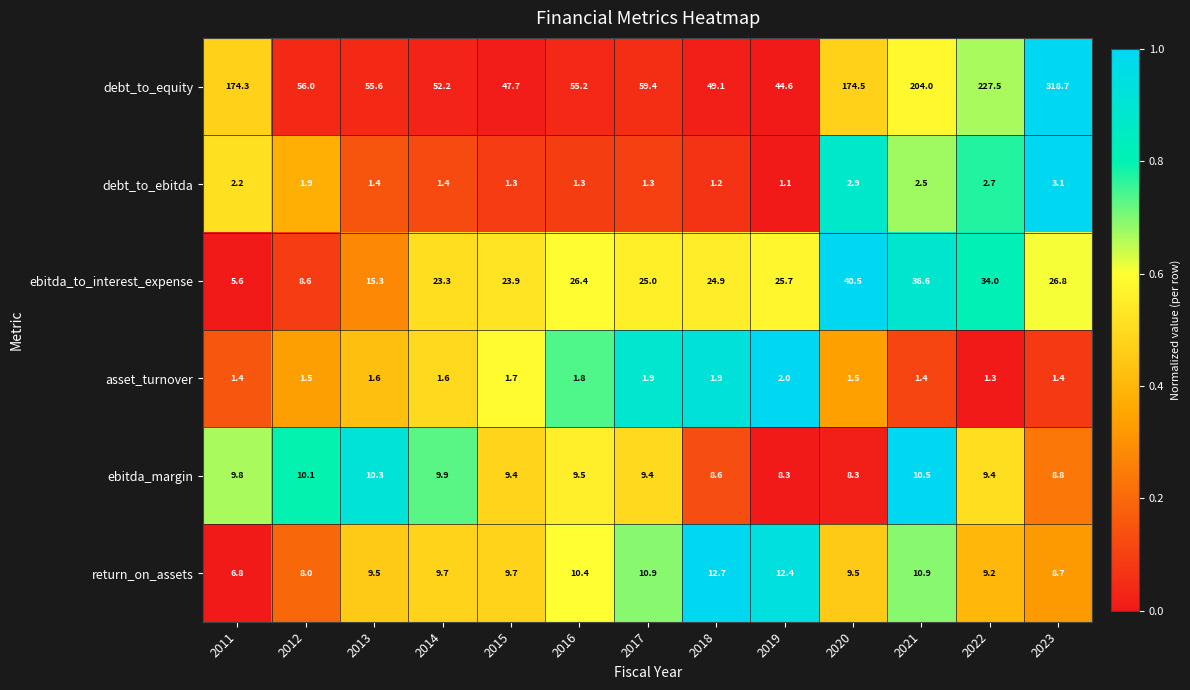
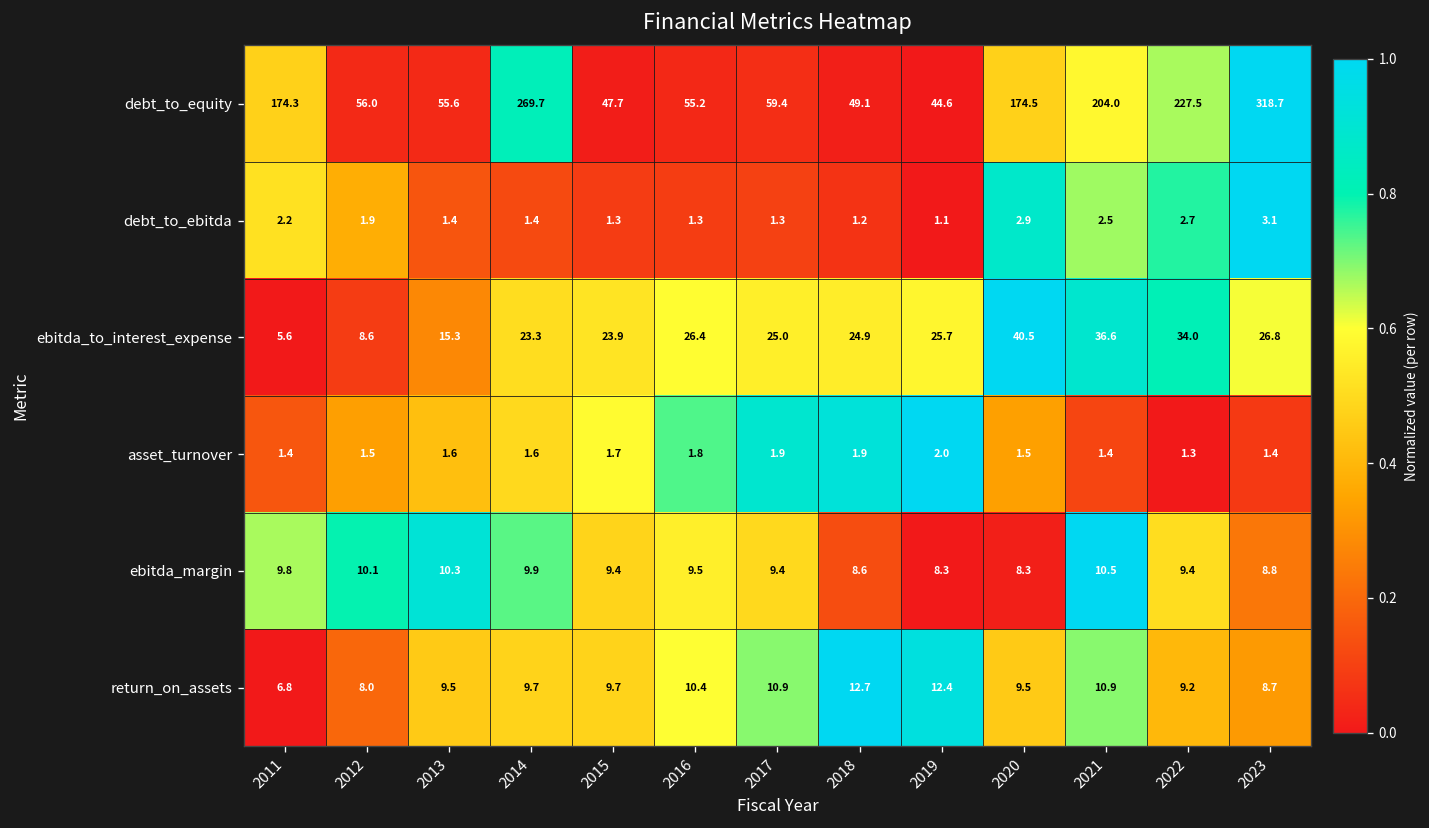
  {
    "debt_to_equity": {
      "2011": 174.3,
      "2012": 56.0,
      "2013": 55.6,
-     "2014": 52.2,
+     "2014": 269.7,
      "2015": 47.7,
      "2016": 55.2,
      "2017": 59.4,
      "2018": 49.1,
      "2019": 44.6,
      "2020": 174.5,
      "2021": 204.0,
      "2022": 227.5,
      "2023": 318.7
    },
    "debt_to_ebitda": {
      "2011": 2.2,
      "2012": 1.9,
      "2013": 1.4,
      "2014": 1.4,
      "2015": 1.3,
      "2016": 1.3,
      "2017": 1.3,
      "2018": 1.2,
      "2019": 1.1,
      "2020": 2.9,
      "2021": 2.5,
      "2022": 2.7,
      "2023": 3.1
    },
    "ebitda_to_interest_expense": {
      "2011": 5.6,
      "2012": 8.6,
      "2013": 15.3,
      "2014": 23.3,
      "2015": 23.9,
      "2016": 26.4,
      "2017": 25.0,
      "2018": 24.9,
      "2019": 25.7,
      "2020": 40.5,
      "2021": 36.6,
      "2022": 34.0,
      "2023": 26.8
    },
    "asset_turnover": {
      "2011": 1.4,
      "2012": 1.5,
      "2013": 1.6,
      "2014": 1.6,
      "2015": 1.7,
      "2016": 1.8,
      "2017": 1.9,
      "2018": 1.9,
      "2019": 2.0,
      "2020": 1.5,
      "2021": 1.4,
      "2022": 1.3,
      "2023": 1.4
    },
    "ebitda_margin": {
      "2011": 9.8,
      "2012": 10.1,
      "2013": 10.3,
      "2014": 9.9,
      "2015": 9.4,
      "2016": 9.5,
      "2017": 9.4,
      "2018": 8.6,
      "2019": 8.3,
      "2020": 8.3,
      "2021": 10.5,
      "2022": 9.4,
      "2023": 8.8
    },
    "return_on_assets": {
      "2011": 6.8,
      "2012": 8.0,
      "2013": 9.5,
      "2014": 9.7,
      "2015": 9.7,
      "2016": 10.4,
      "2017": 10.9,
      "2018": 12.7,
      "2019": 12.4,
      "2020": 9.5,
      "2021": 10.9,
      "2022": 9.2,
      "2023": 8.7
    }
  }
